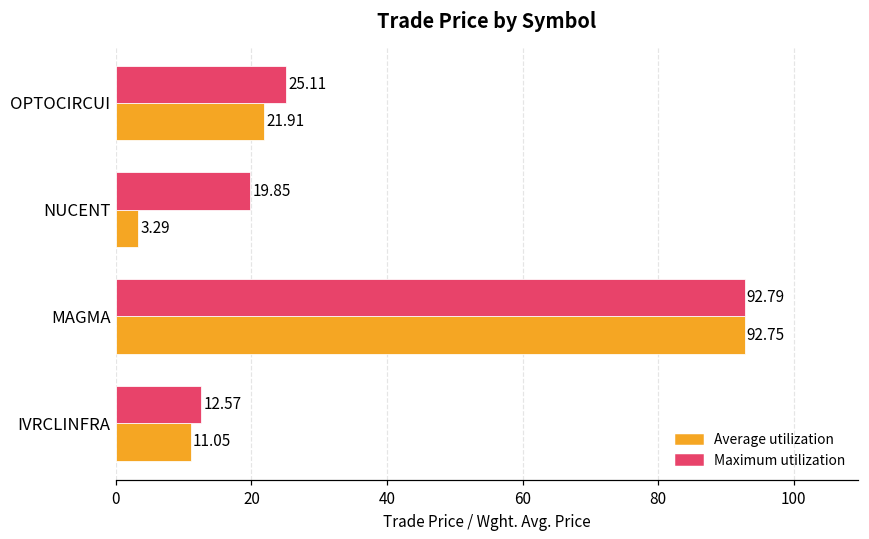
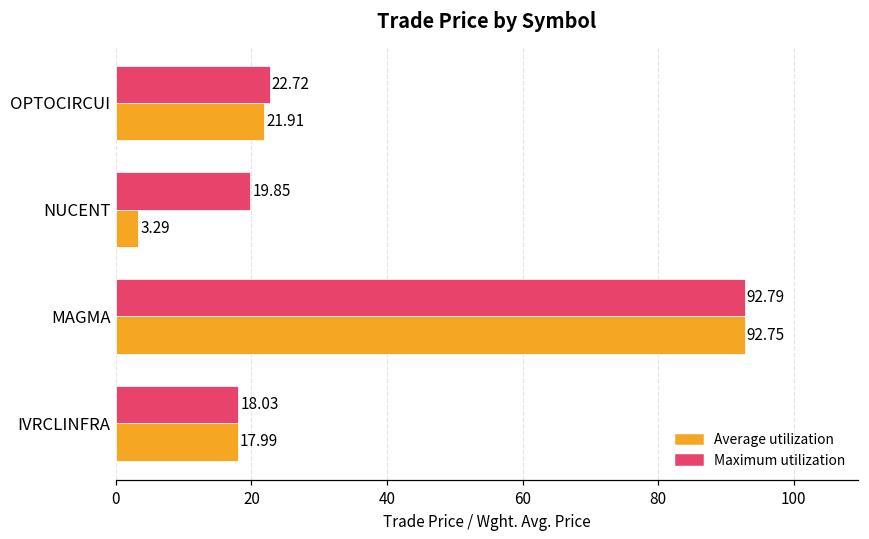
  {
    "Average utilization": {
      "OPTOCIRCUI": 21.91,
      "NUCENT": 3.29,
      "MAGMA": 92.75,
-     "IVRCLINFRA": 11.05
+     "IVRCLINFRA": 17.99
    },
    "Maximum utilization": {
-     "OPTOCIRCUI": 25.11,
+     "OPTOCIRCUI": 22.72,
      "NUCENT": 19.85,
      "MAGMA": 92.79,
-     "IVRCLINFRA": 12.57
+     "IVRCLINFRA": 18.03
    }
  }
